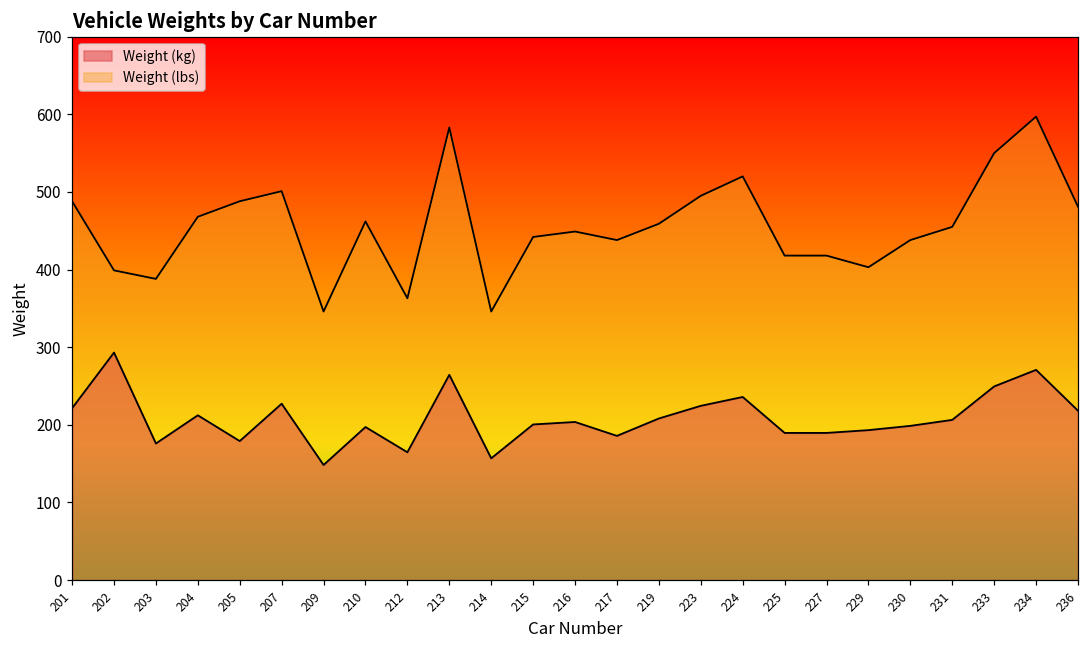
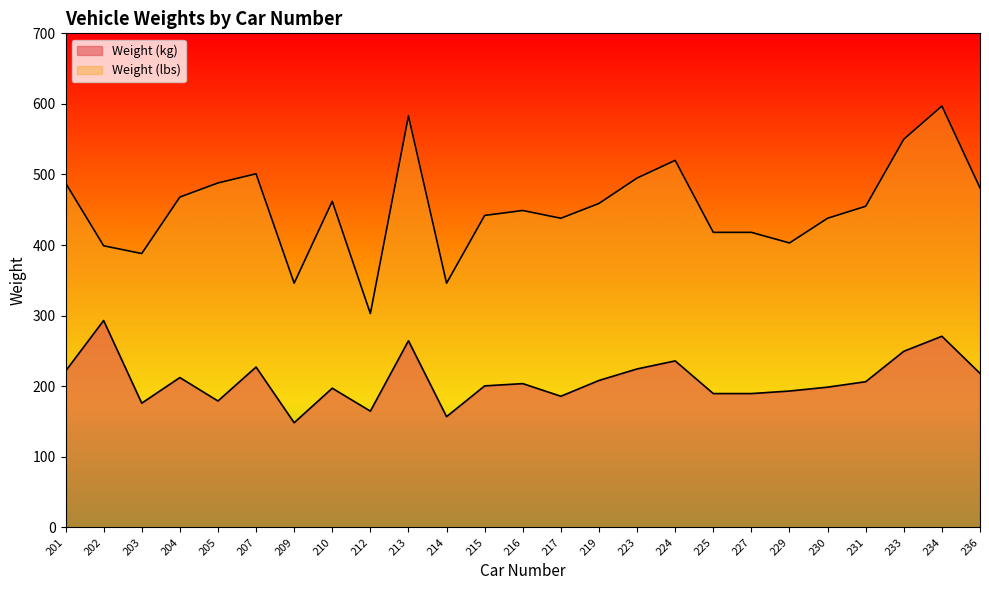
  {
    "Weight (kg)": {
      "201": 220,
      "202": 290,
      "203": 180,
      "204": 210,
      "205": 180,
      "207": 230,
      "209": 150,
      "210": 200,
      "212": 160,
      "213": 260,
      "214": 160,
      "215": 200,
      "216": 200,
      "217": 190,
      "219": 210,
      "223": 220,
      "224": 240,
      "225": 190,
      "227": 190,
      "229": 190,
      "230": 200,
      "231": 210,
      "233": 250,
      "234": 270,
      "236": 220
    },
    "Weight (lbs)": {
      "201": 490,
      "202": 400,
      "203": 390,
      "204": 470,
      "205": 490,
      "207": 500,
      "209": 350,
      "210": 460,
-     "212": 360,
+     "212": 300,
      "213": 580,
      "214": 350,
      "215": 440,
      "216": 450,
      "217": 440,
      "219": 460,
      "223": 500,
      "224": 520,
      "225": 420,
      "227": 420,
      "229": 400,
      "230": 440,
      "231": 460,
      "233": 550,
      "234": 600,
      "236": 480
    }
  }
